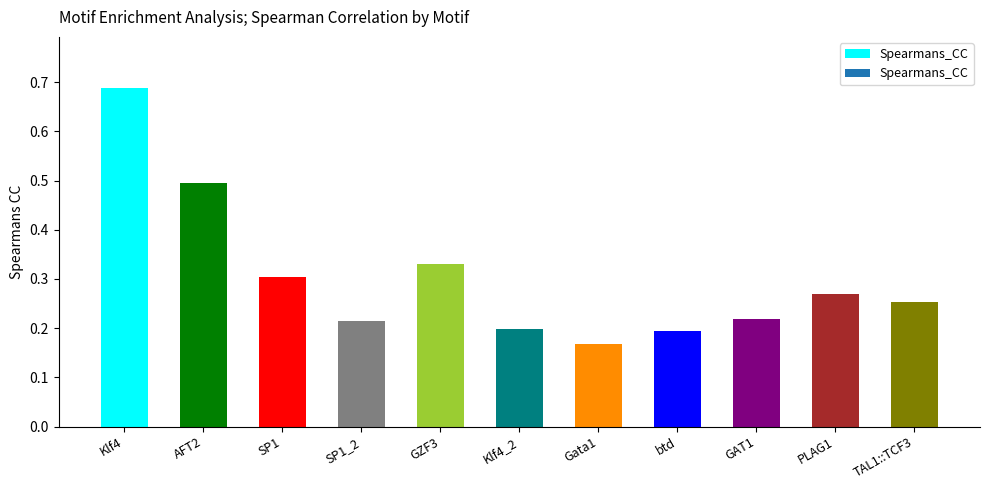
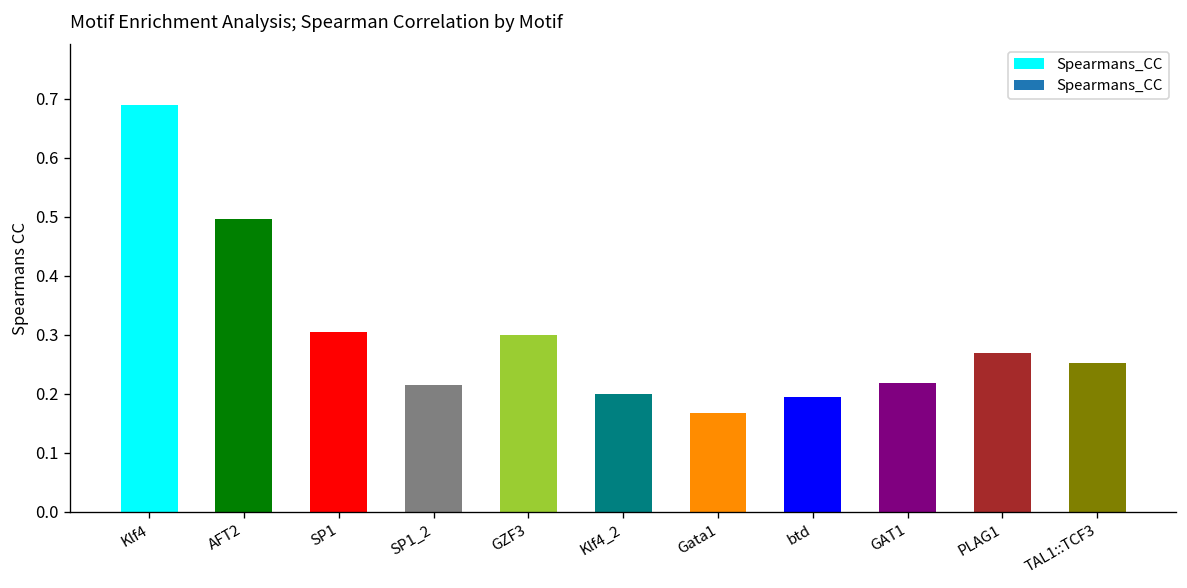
  {
    "Klf4": 0.69,
    "AFT2": 0.50,
    "SP1": 0.30,
    "SP1_2": 0.22,
-   "GZF3": 0.33,
+   "GZF3": 0.30,
    "Klf4_2": 0.20,
    "Gata1": 0.17,
    "btd": 0.19,
    "GAT1": 0.22,
    "PLAG1": 0.27,
    "TAL1::TCF3": 0.25
  }
